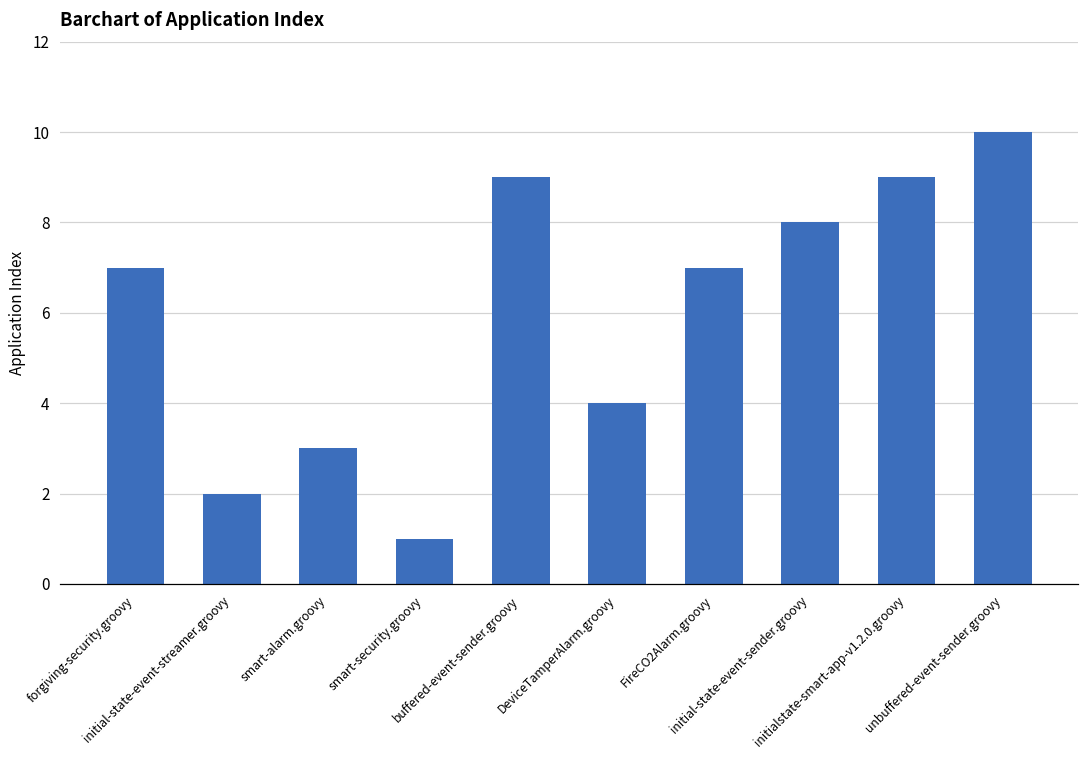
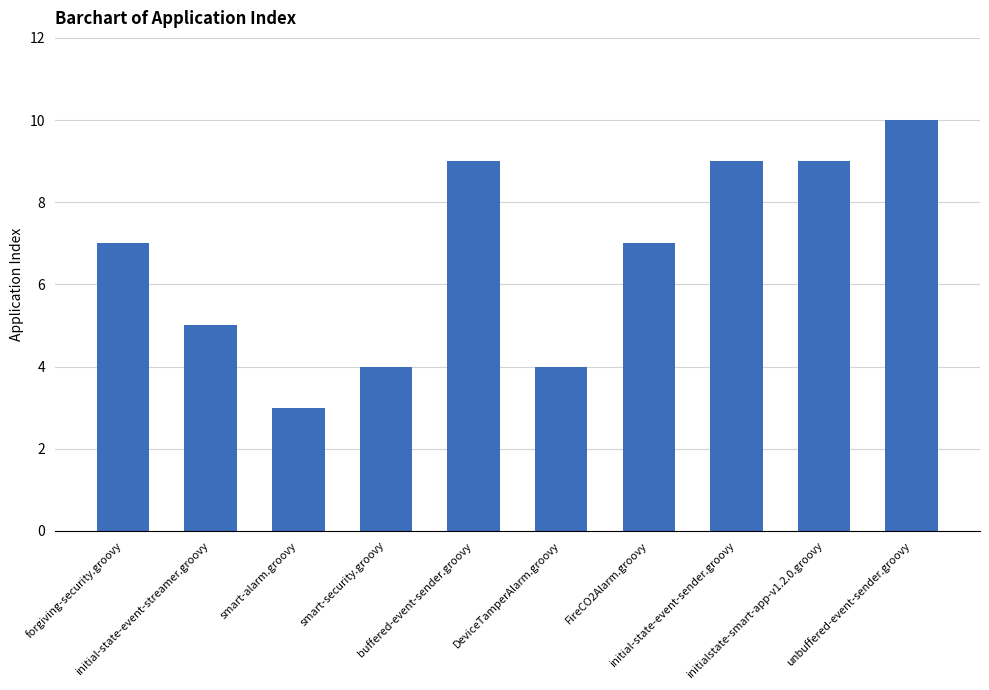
  {
    "forgiving-security.groovy": 7,
-   "initial-state-event-streamer.groovy": 2,
+   "initial-state-event-streamer.groovy": 5,
    "smart-alarm.groovy": 3,
-   "smart-security.groovy": 1,
+   "smart-security.groovy": 4,
    "buffered-event-sender.groovy": 9,
    "DeviceTamperAlarm.groovy": 4,
    "FireCO2Alarm.groovy": 7,
-   "initial-state-event-sender.groovy": 8,
+   "initial-state-event-sender.groovy": 9,
    "initialstate-smart-app-v1.2.0.groovy": 9,
    "unbuffered-event-sender.groovy": 10
  }
